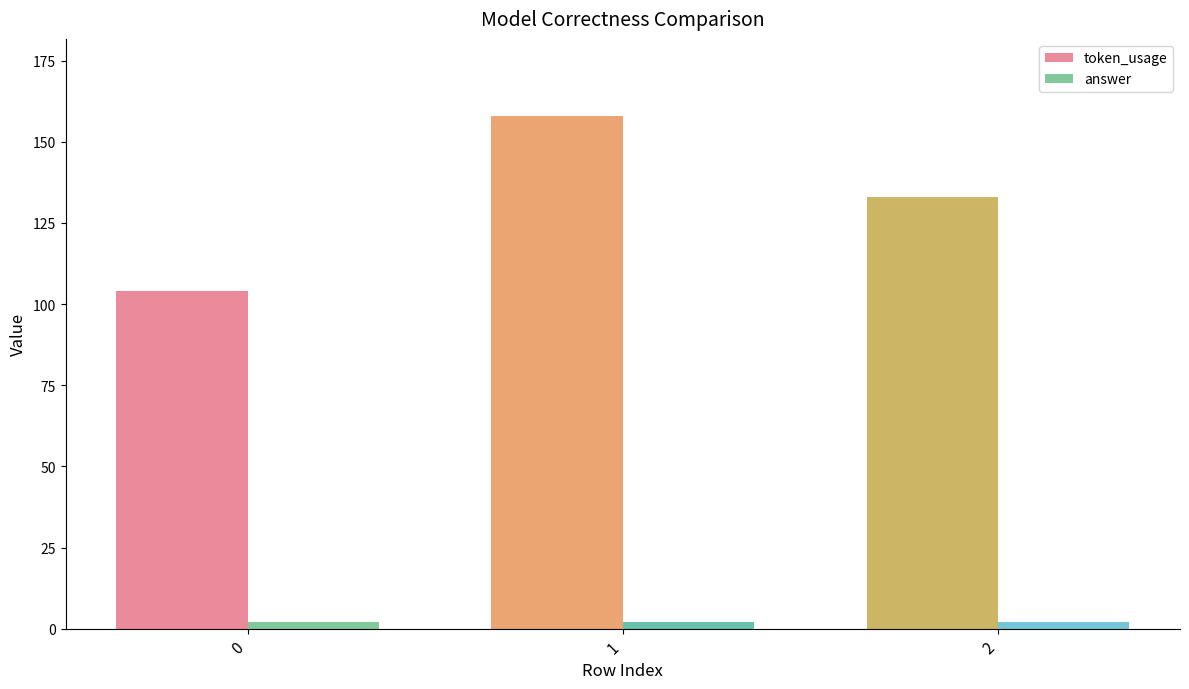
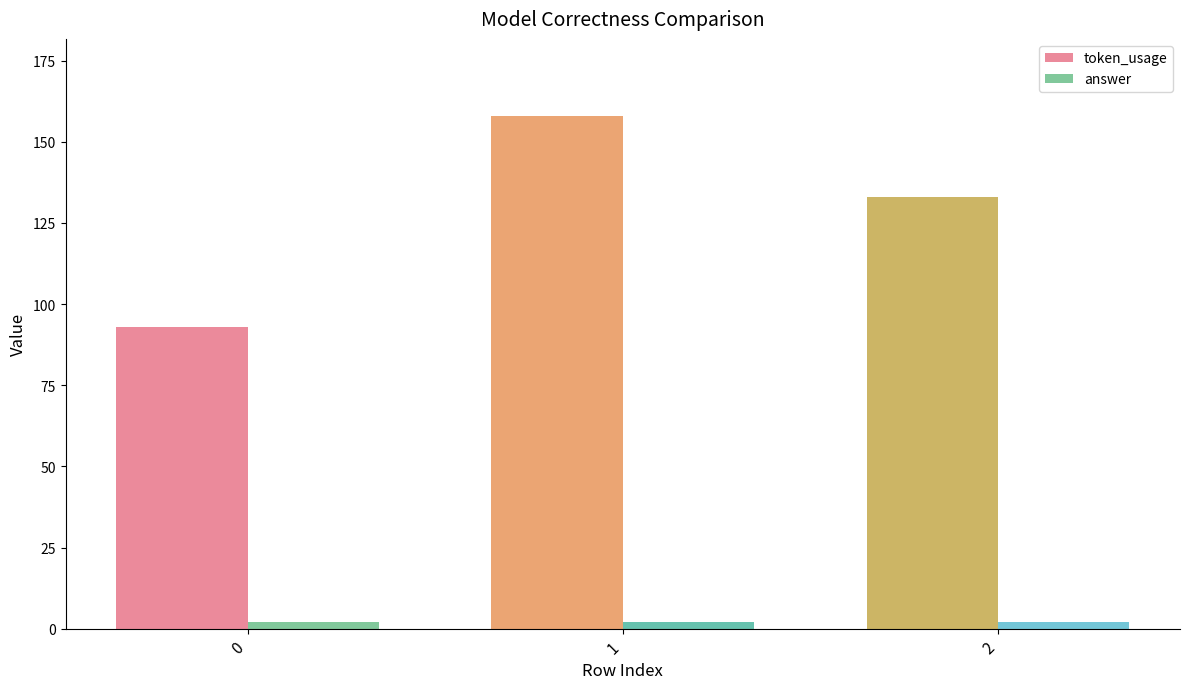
  {
    "token_usage": {
-     "0": 104,
+     "0": 93,
      "1": 158,
      "2": 133
    },
    "answer": {
      "0": 2,
      "1": 2,
      "2": 2
    }
  }
